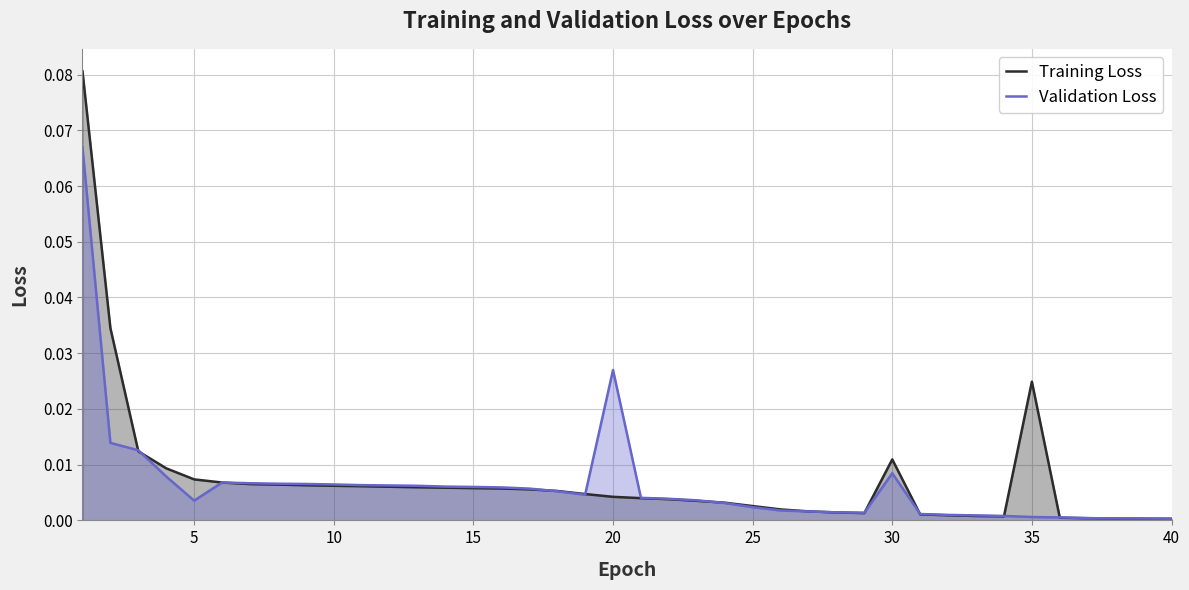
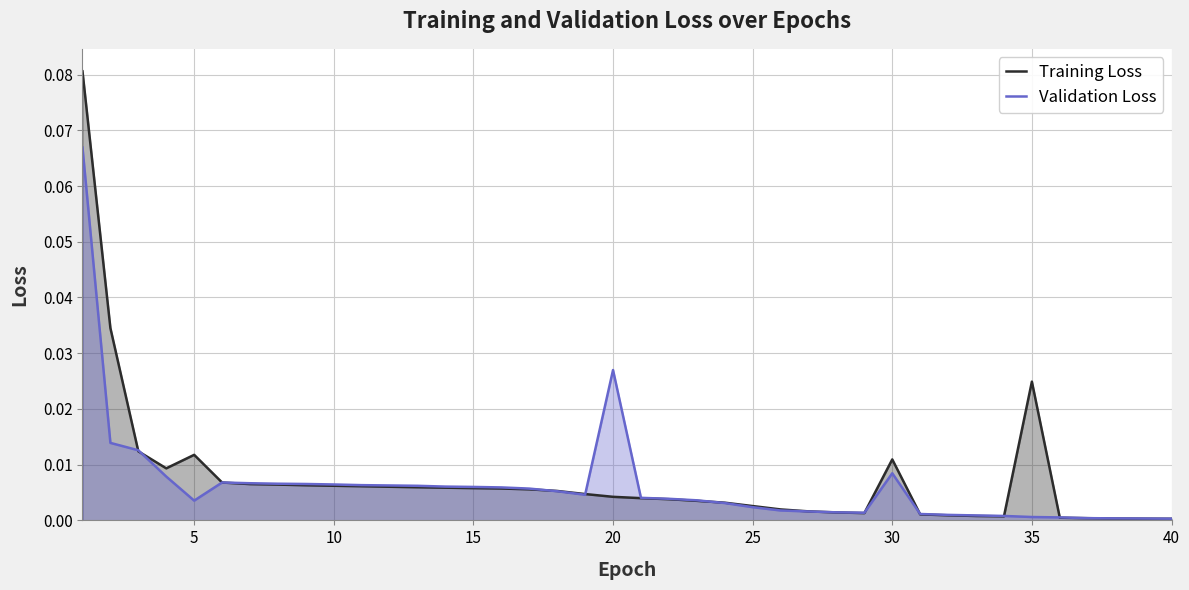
  {
    "Training Loss": {
-     "5": 0.007,
+     "5": 0.012,
      "20": 0.004,
      "30": 0.011,
      "35": 0.025
    },
    "Validation Loss": {
      "5": 0.004,
      "20": 0.027,
      "30": 0.008,
      "35": 0.001
    }
  }
